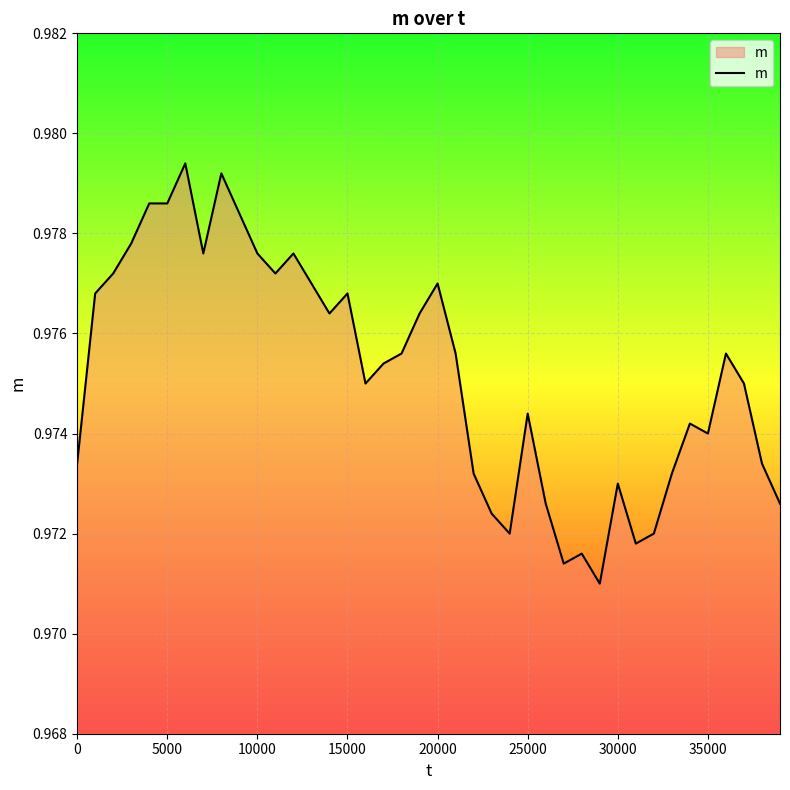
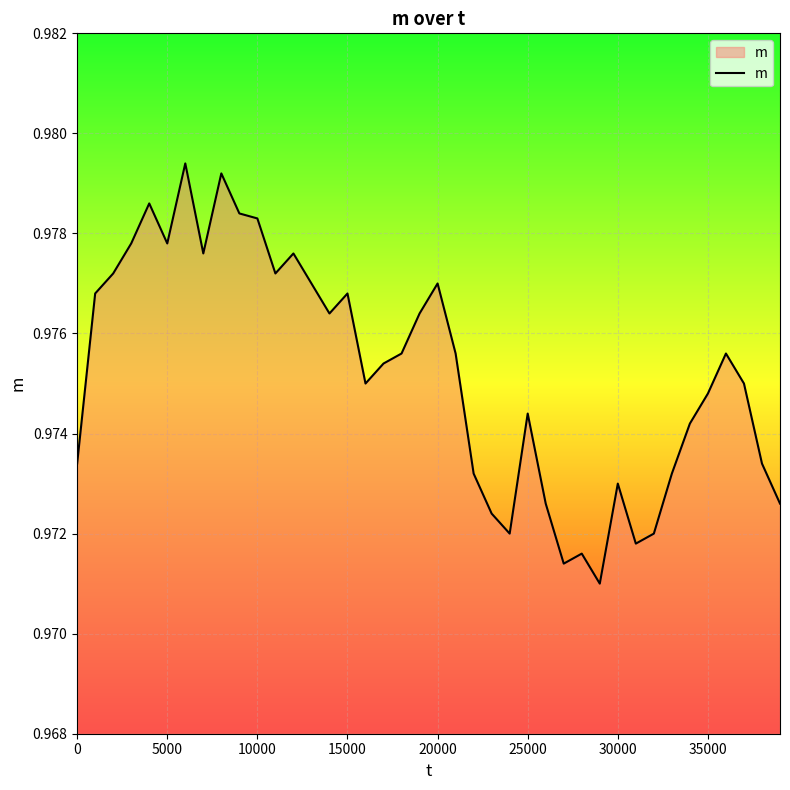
  {
    "0": 0.9734,
-   "5000": 0.9786,
-   "10000": 0.9776,
+   "5000": 0.9778,
+   "10000": 0.9783,
    "15000": 0.9768,
    "20000": 0.9770,
    "25000": 0.9744,
    "30000": 0.9730,
-   "35000": 0.9740
+   "35000": 0.9748
  }
